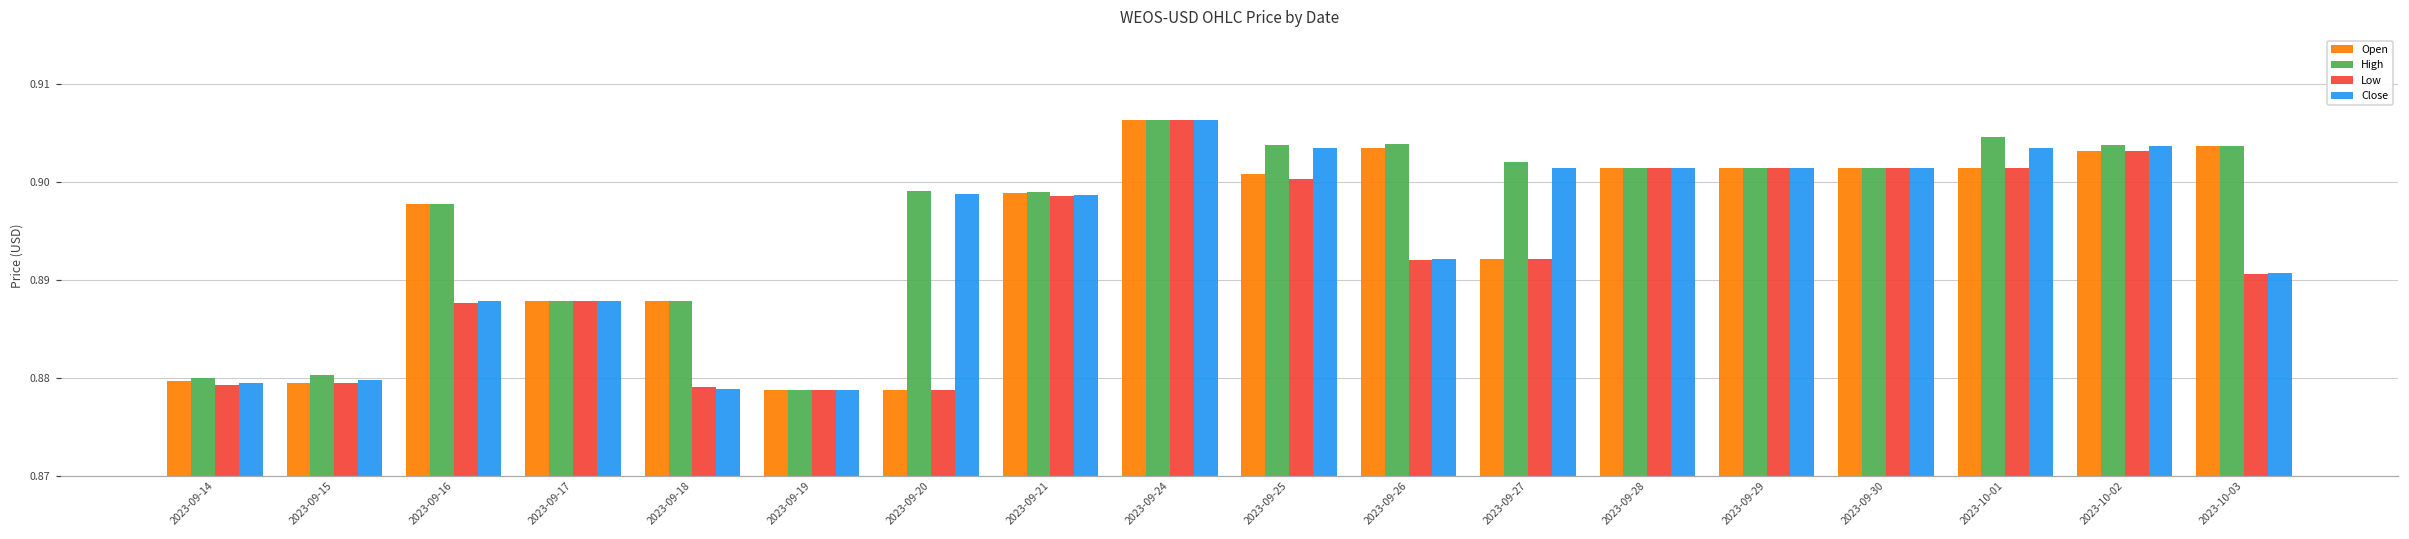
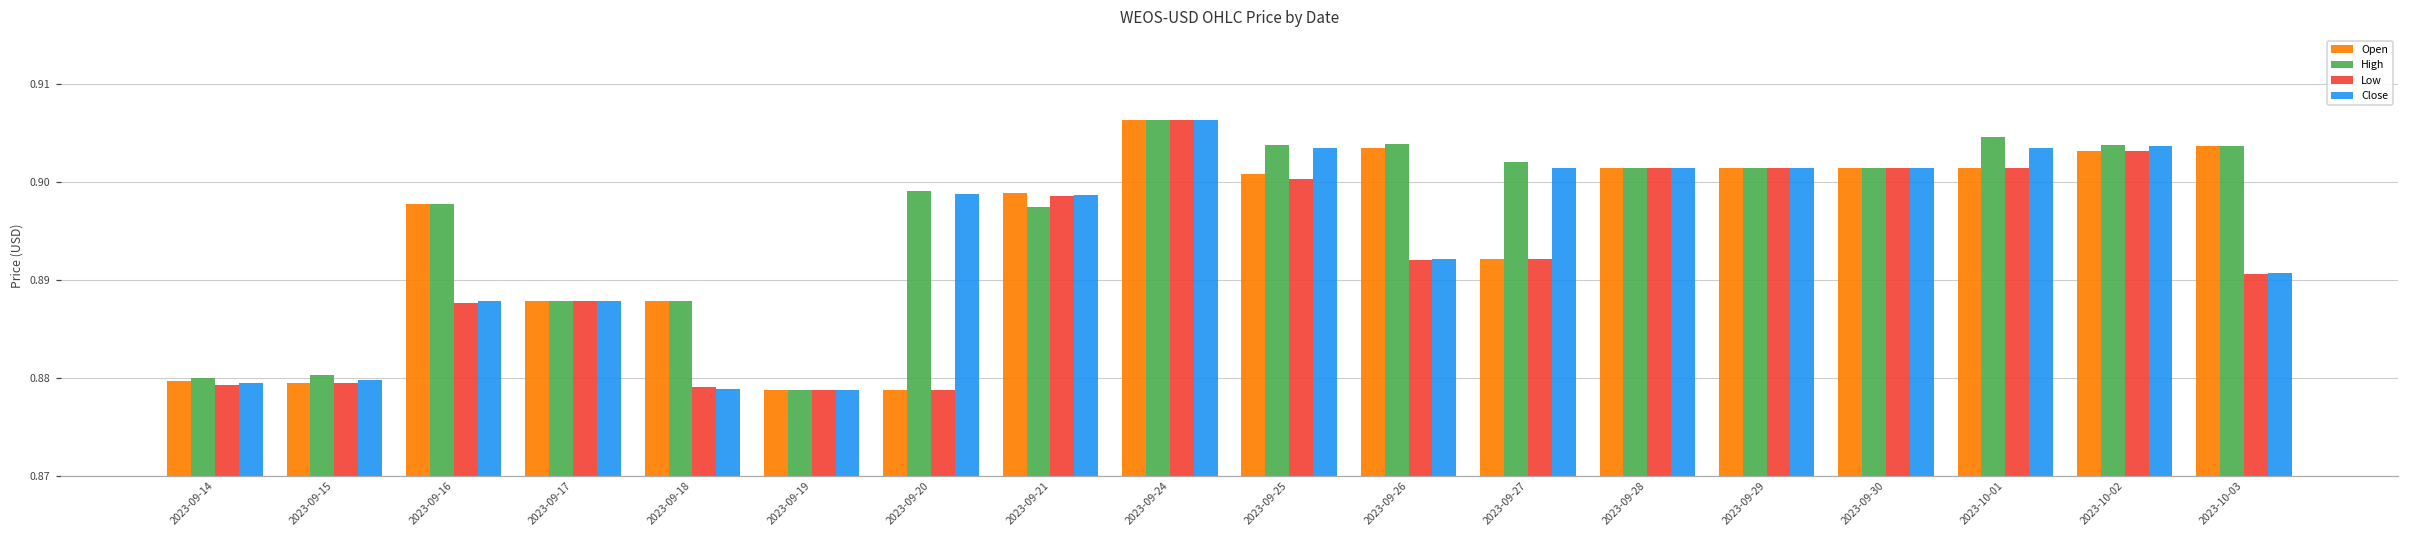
  {
    "Open": {
      "2023-09-14": 0.880,
      "2023-09-15": 0.880,
      "2023-09-16": 0.898,
      "2023-09-17": 0.888,
      "2023-09-18": 0.888,
      "2023-09-19": 0.879,
      "2023-09-20": 0.879,
      "2023-09-21": 0.899,
      "2023-09-24": 0.906,
      "2023-09-25": 0.901,
      "2023-09-26": 0.903,
      "2023-09-27": 0.892,
      "2023-09-28": 0.901,
      "2023-09-29": 0.901,
      "2023-09-30": 0.901,
      "2023-10-01": 0.901,
      "2023-10-02": 0.903,
      "2023-10-03": 0.904
    },
    "High": {
      "2023-09-14": 0.880,
      "2023-09-15": 0.880,
      "2023-09-16": 0.898,
      "2023-09-17": 0.888,
      "2023-09-18": 0.888,
      "2023-09-19": 0.879,
      "2023-09-20": 0.899,
-     "2023-09-21": 0.899,
+     "2023-09-21": 0.898,
      "2023-09-24": 0.906,
      "2023-09-25": 0.904,
      "2023-09-26": 0.904,
      "2023-09-27": 0.902,
      "2023-09-28": 0.901,
      "2023-09-29": 0.901,
      "2023-09-30": 0.901,
      "2023-10-01": 0.905,
      "2023-10-02": 0.904,
      "2023-10-03": 0.904
    },
    "Low": {
      "2023-09-14": 0.879,
      "2023-09-15": 0.880,
      "2023-09-16": 0.888,
      "2023-09-17": 0.888,
      "2023-09-18": 0.879,
      "2023-09-19": 0.879,
      "2023-09-20": 0.879,
      "2023-09-21": 0.899,
      "2023-09-24": 0.906,
      "2023-09-25": 0.900,
      "2023-09-26": 0.892,
      "2023-09-27": 0.892,
      "2023-09-28": 0.901,
      "2023-09-29": 0.901,
      "2023-09-30": 0.901,
      "2023-10-01": 0.901,
      "2023-10-02": 0.903,
      "2023-10-03": 0.891
    },
    "Close": {
      "2023-09-14": 0.880,
      "2023-09-15": 0.880,
      "2023-09-16": 0.888,
      "2023-09-17": 0.888,
      "2023-09-18": 0.879,
      "2023-09-19": 0.879,
      "2023-09-20": 0.899,
      "2023-09-21": 0.899,
      "2023-09-24": 0.906,
      "2023-09-25": 0.903,
      "2023-09-26": 0.892,
      "2023-09-27": 0.901,
      "2023-09-28": 0.901,
      "2023-09-29": 0.901,
      "2023-09-30": 0.901,
      "2023-10-01": 0.904,
      "2023-10-02": 0.904,
      "2023-10-03": 0.891
    }
  }
